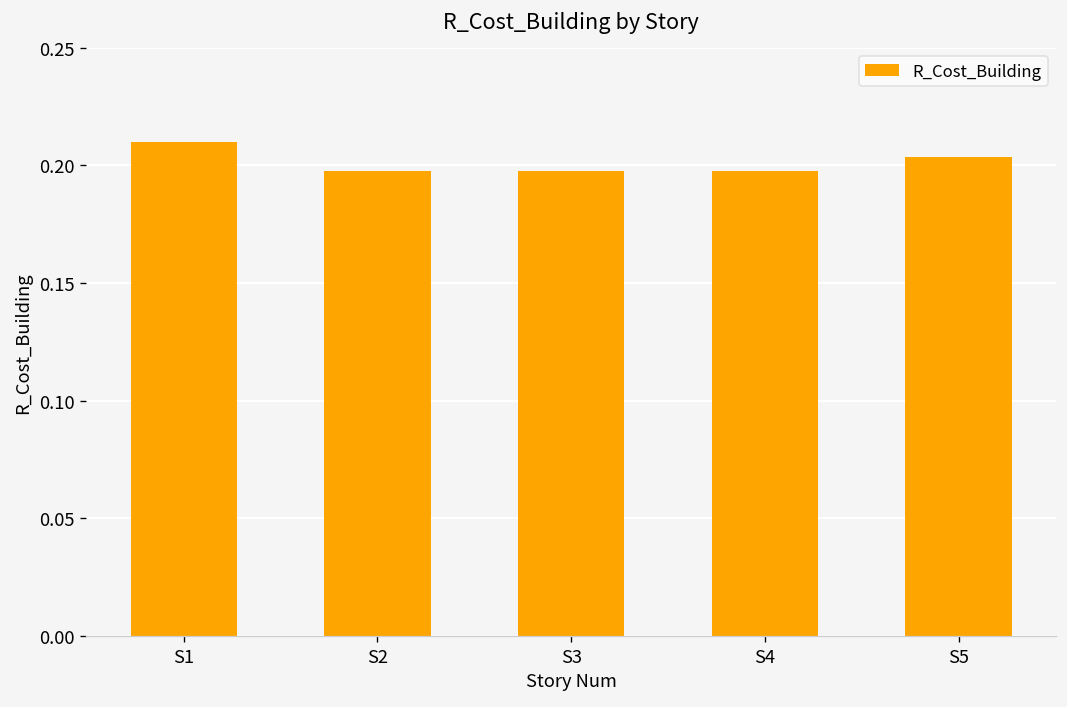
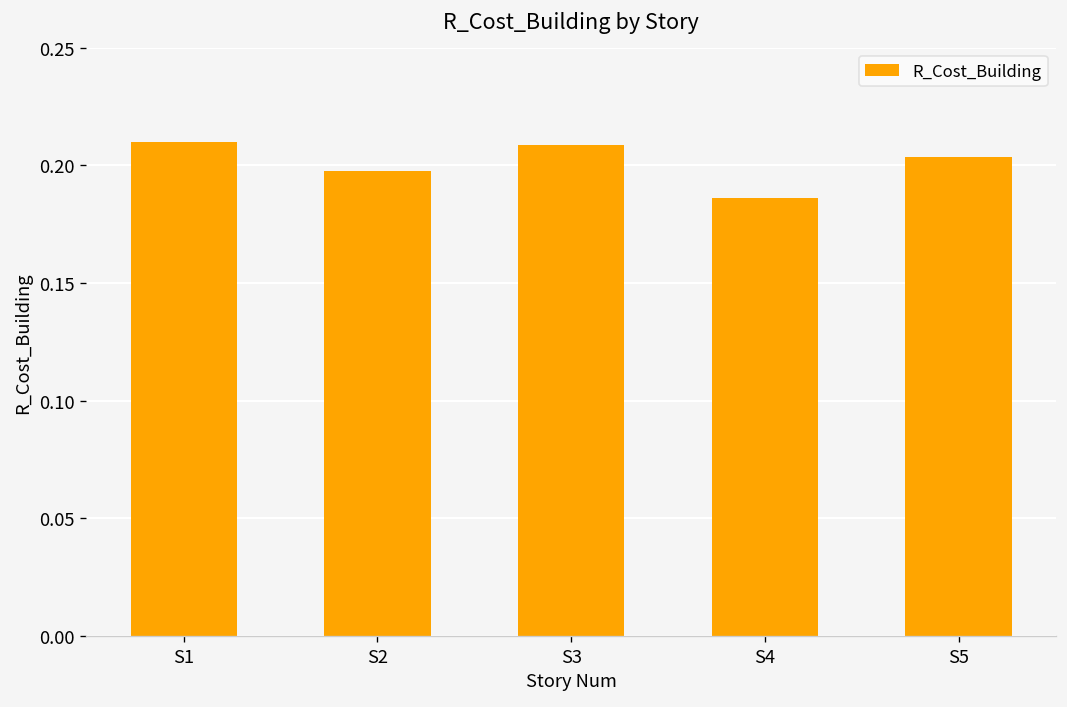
  {
    "S1": 0.210,
    "S2": 0.198,
-   "S3": 0.198,
-   "S4": 0.198,
+   "S3": 0.209,
+   "S4": 0.186,
    "S5": 0.203
  }
